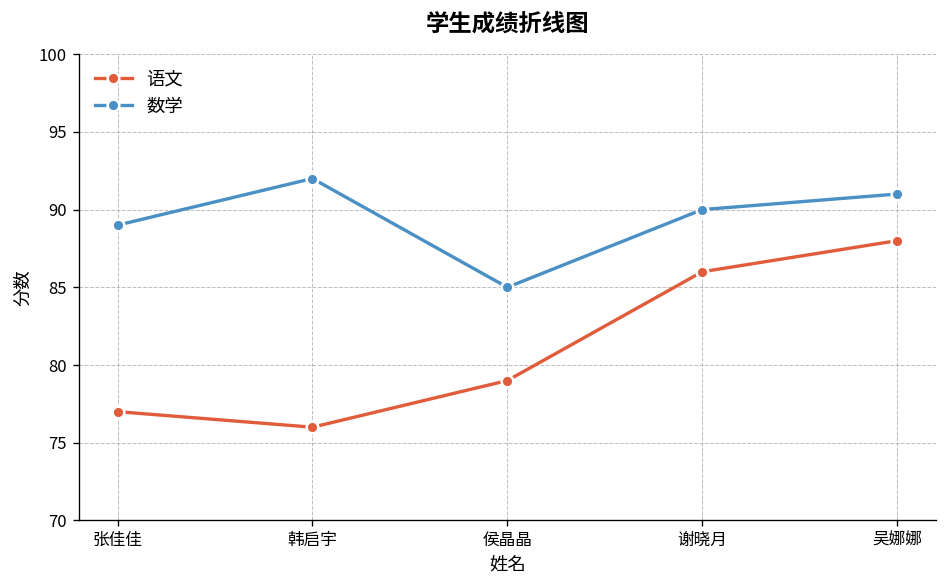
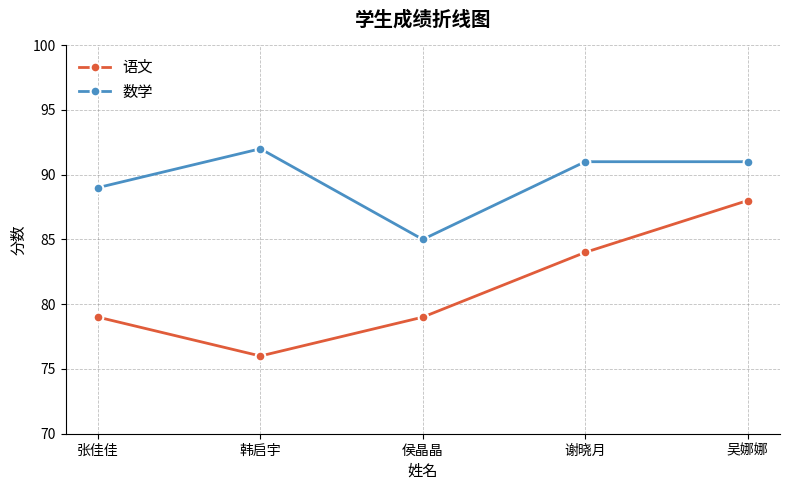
  {
    "语文": {
-     "张佳佳": 77,
+     "张佳佳": 79,
      "韩启宇": 76,
      "侯晶晶": 79,
-     "谢晓月": 86,
+     "谢晓月": 84,
      "吴娜娜": 88
    },
    "数学": {
      "张佳佳": 89,
      "韩启宇": 92,
      "侯晶晶": 85,
-     "谢晓月": 90,
+     "谢晓月": 91,
      "吴娜娜": 91
    }
  }
